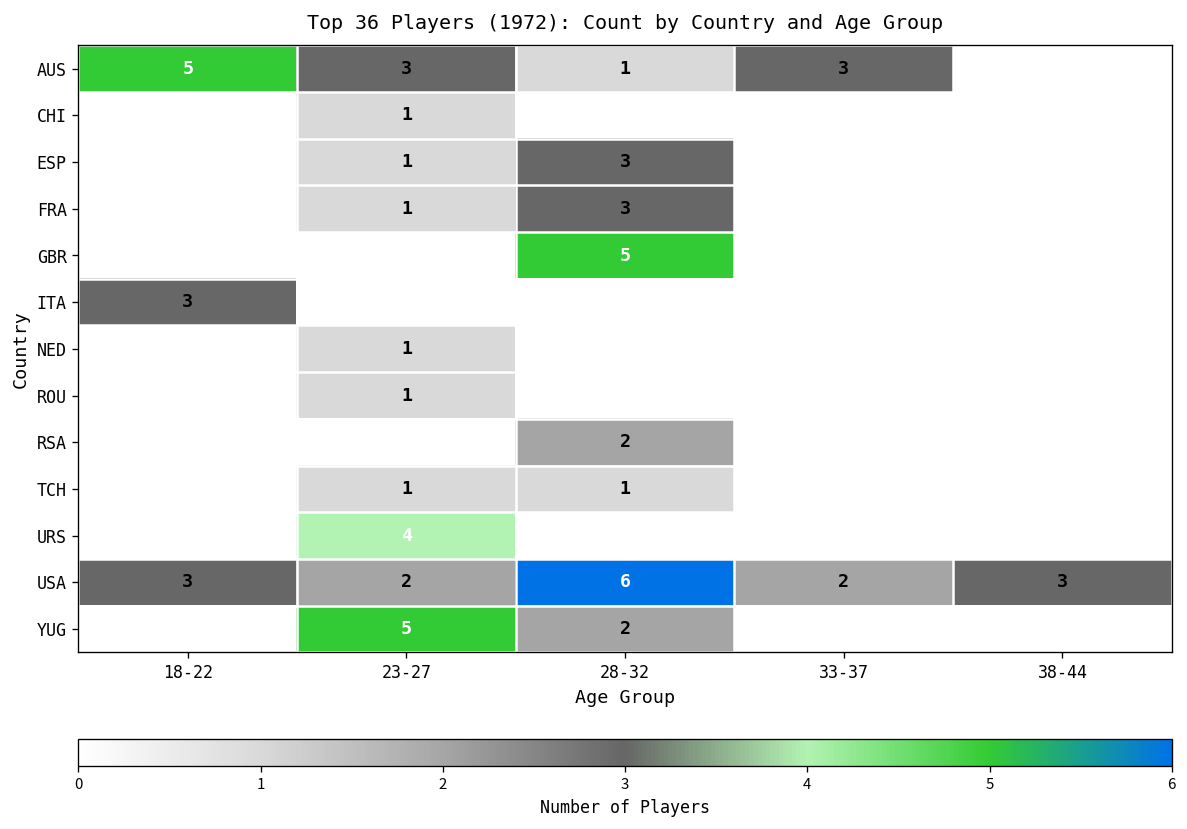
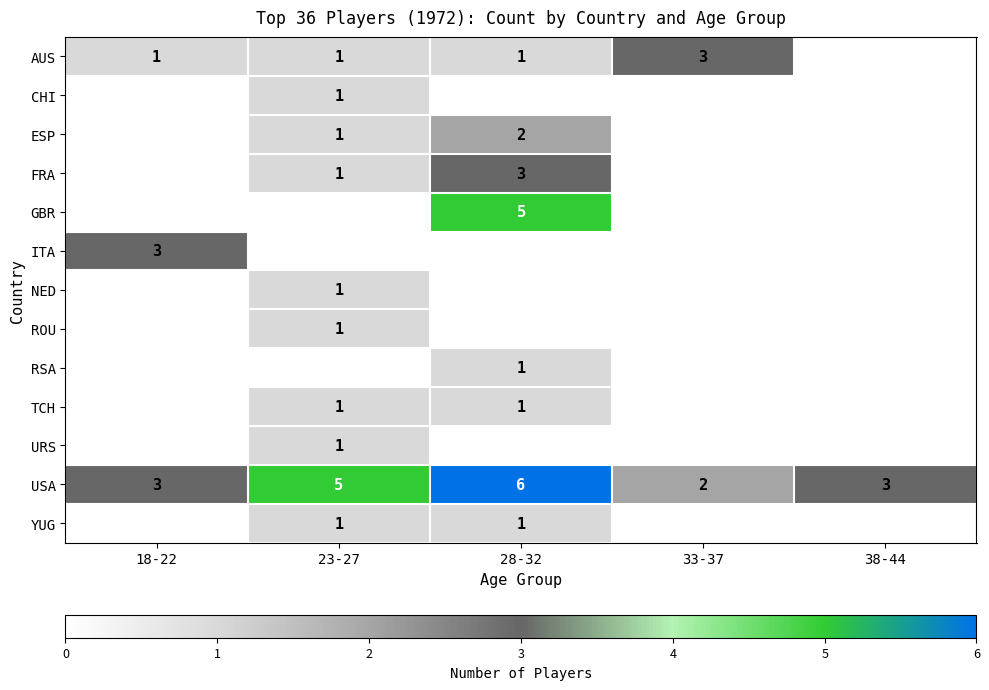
  {
    "AUS": {
-     "18-22": 5,
-     "23-27": 3,
+     "18-22": 1,
+     "23-27": 1,
      "28-32": 1,
      "33-37": 3
    },
    "CHI": {
      "23-27": 1
    },
    "ESP": {
      "23-27": 1,
-     "28-32": 3
+     "28-32": 2
    },
    "FRA": {
      "23-27": 1,
      "28-32": 3
    },
    "GBR": {
      "28-32": 5
    },
    "ITA": {
      "18-22": 3
    },
    "NED": {
      "23-27": 1
    },
    "ROU": {
      "23-27": 1
    },
    "RSA": {
-     "28-32": 2
+     "28-32": 1
    },
    "TCH": {
      "23-27": 1,
      "28-32": 1
    },
    "URS": {
-     "23-27": 4
+     "23-27": 1
    },
    "USA": {
      "18-22": 3,
-     "23-27": 2,
+     "23-27": 5,
      "28-32": 6,
      "33-37": 2,
      "38-44": 3
    },
    "YUG": {
-     "23-27": 5,
-     "28-32": 2
+     "23-27": 1,
+     "28-32": 1
    }
  }
